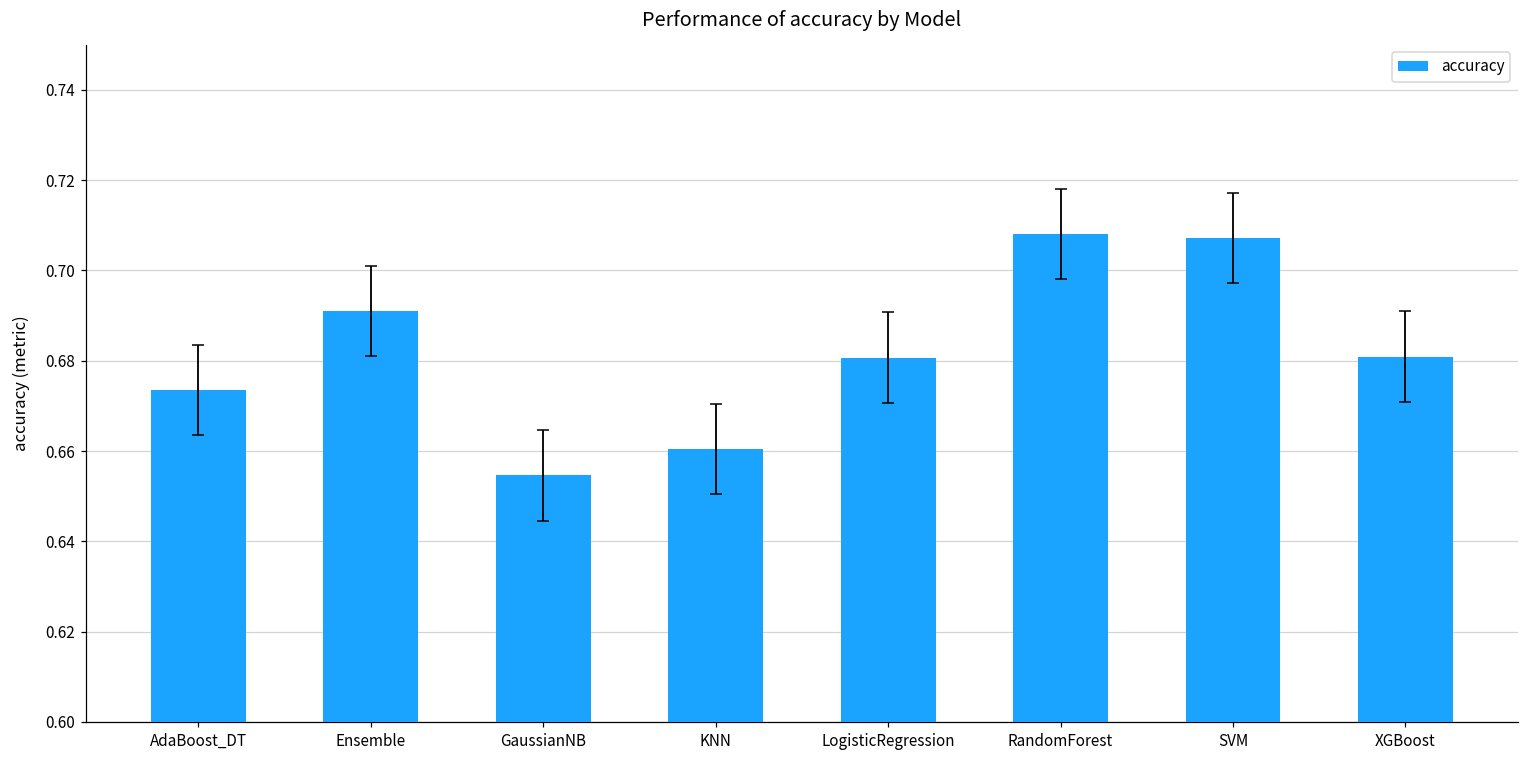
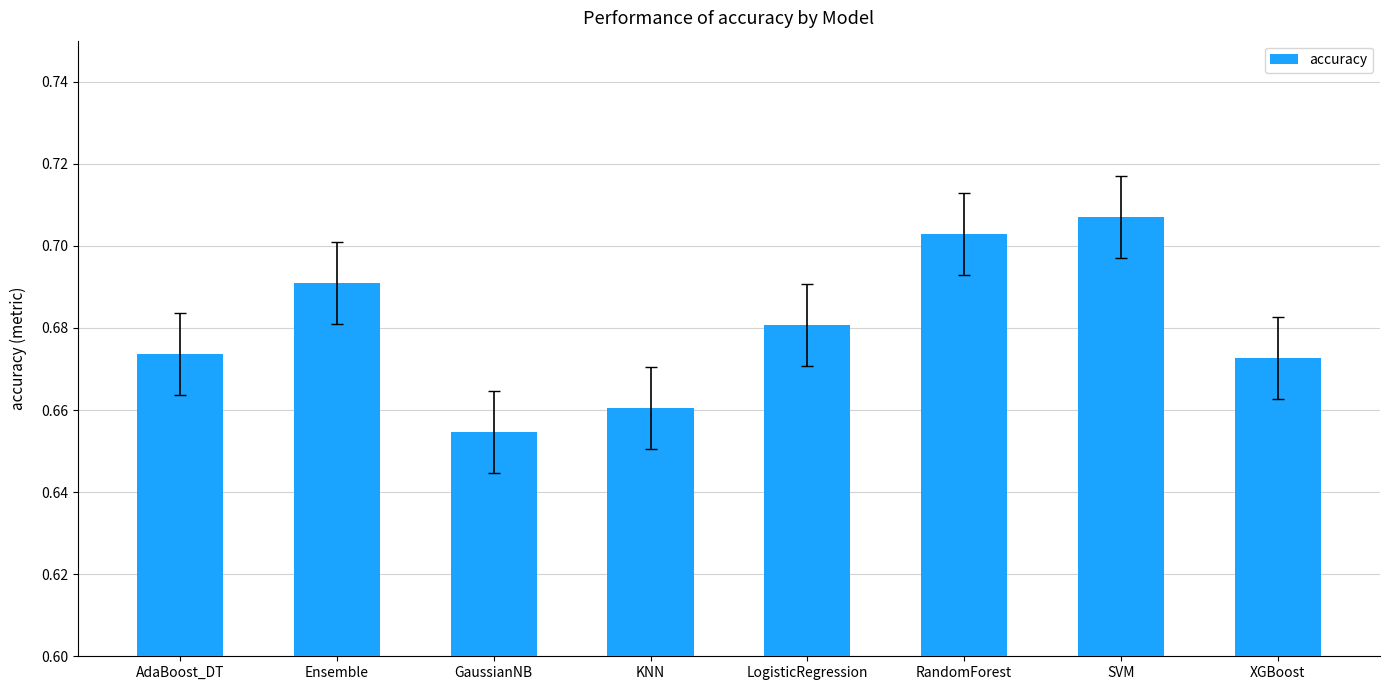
  {
    "accuracy": {
      "AdaBoost_DT": 0.674,
      "Ensemble": 0.691,
      "GaussianNB": 0.655,
      "KNN": 0.660,
      "LogisticRegression": 0.681,
-     "RandomForest": 0.708,
+     "RandomForest": 0.703,
      "SVM": 0.707,
-     "XGBoost": 0.681
+     "XGBoost": 0.673
    }
  }
